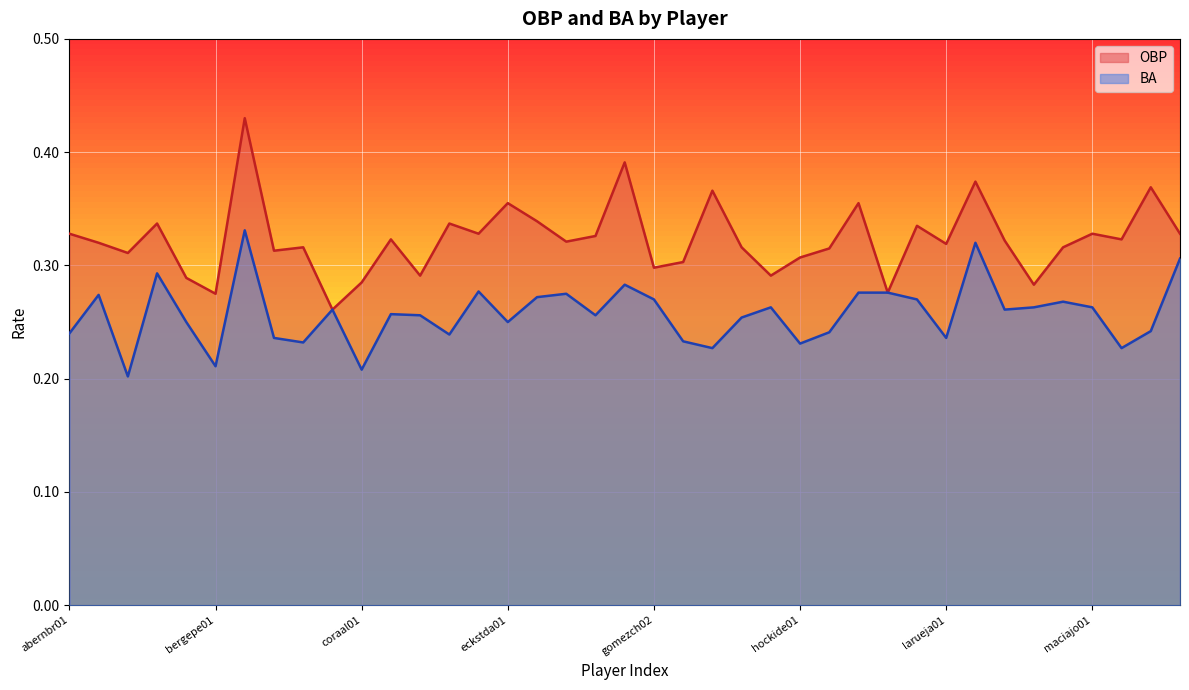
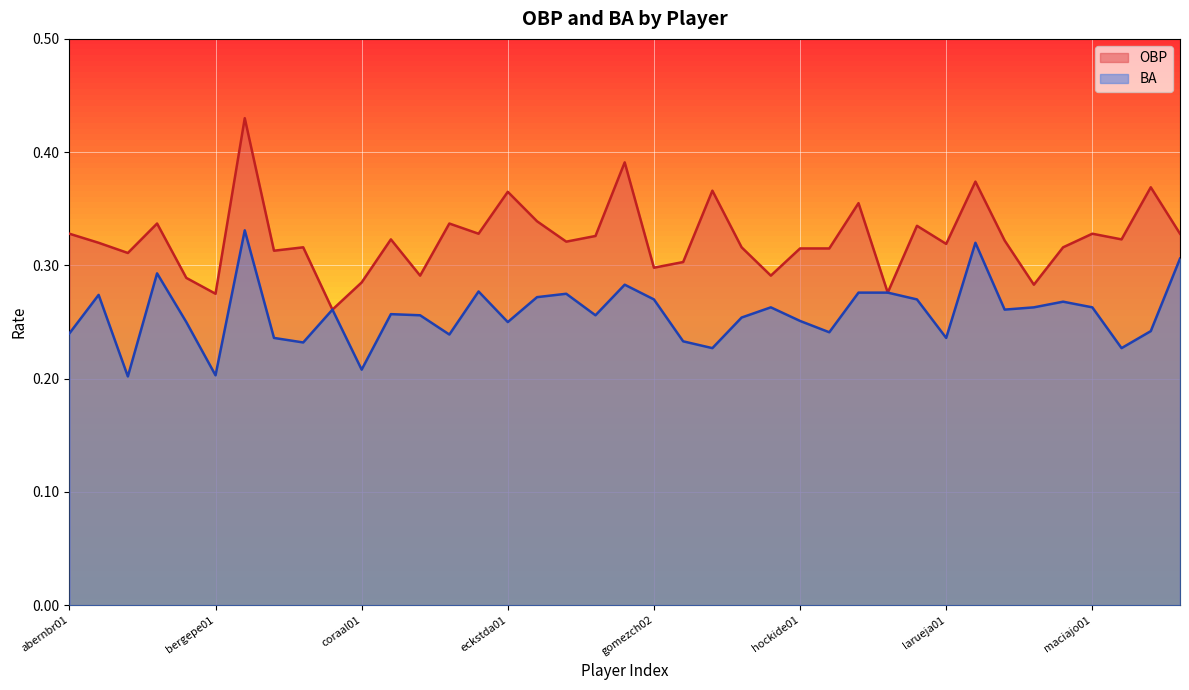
  {
    "OBP": {
      "abernbr01": 0.328,
      "bergepe01": 0.275,
      "coraal01": 0.285,
-     "eckstda01": 0.355,
+     "eckstda01": 0.365,
      "gomezch02": 0.298,
-     "hockide01": 0.307,
+     "hockide01": 0.315,
      "larueja01": 0.319,
      "maciajo01": 0.328
    },
    "BA": {
      "abernbr01": 0.240,
-     "bergepe01": 0.211,
+     "bergepe01": 0.203,
      "coraal01": 0.208,
      "eckstda01": 0.250,
      "gomezch02": 0.270,
-     "hockide01": 0.231,
+     "hockide01": 0.251,
      "larueja01": 0.236,
      "maciajo01": 0.263
    }
  }
